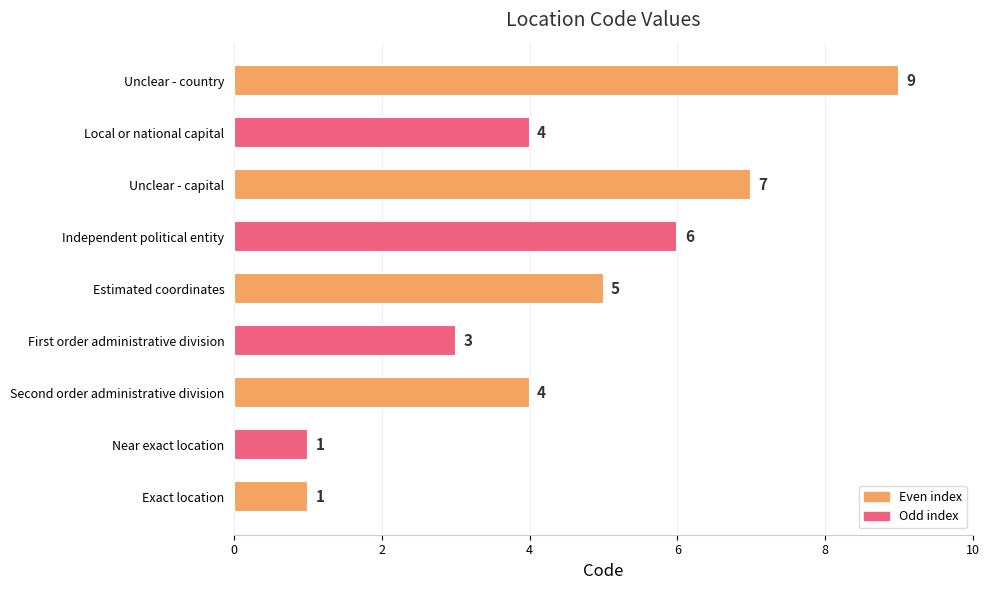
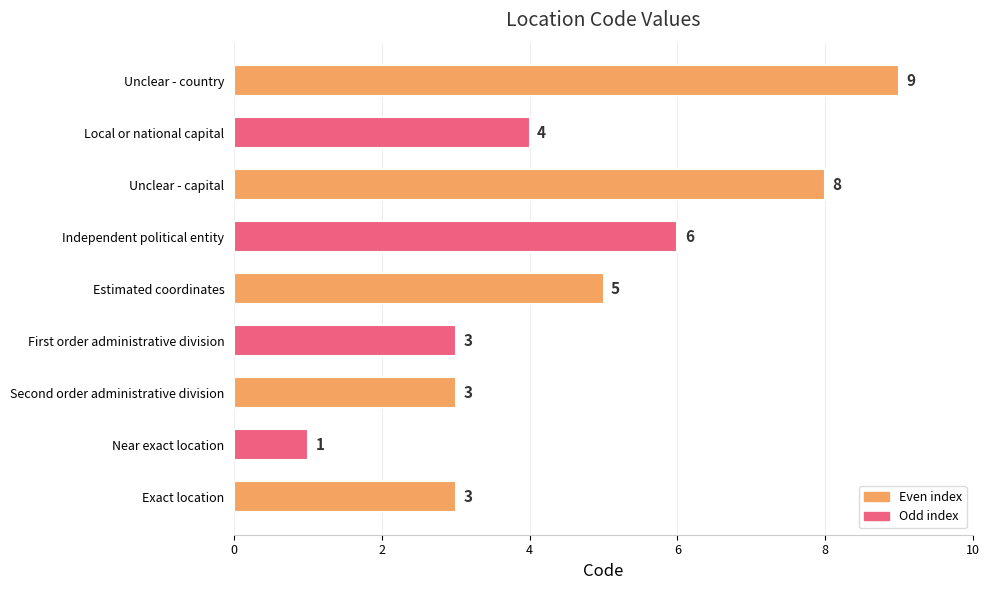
  {
    "Unclear - country": 9,
    "Local or national capital": 4,
-   "Unclear - capital": 7,
+   "Unclear - capital": 8,
    "Independent political entity": 6,
    "Estimated coordinates": 5,
    "First order administrative division": 3,
-   "Second order administrative division": 4,
+   "Second order administrative division": 3,
    "Near exact location": 1,
-   "Exact location": 1
+   "Exact location": 3
  }
